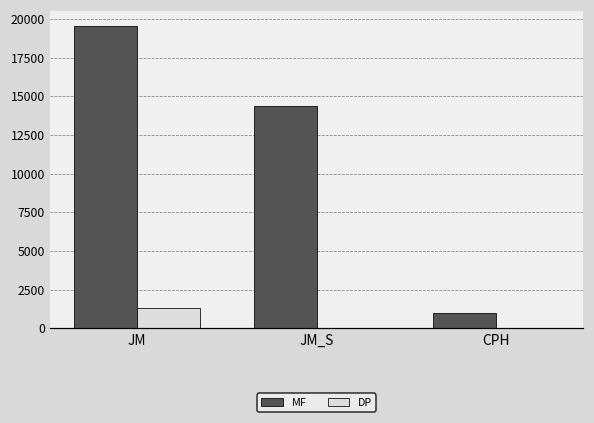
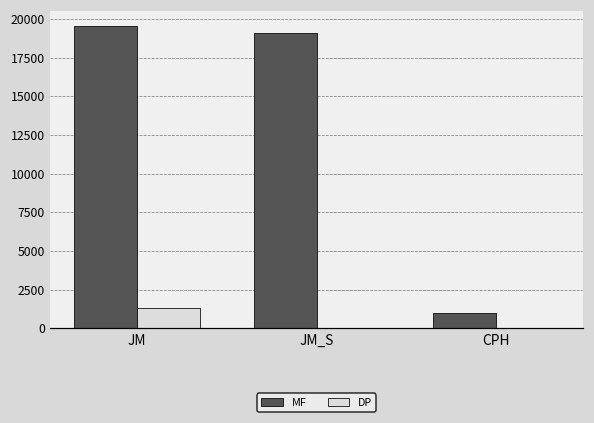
  {
    "MF": {
      "JM": 19500,
-     "JM_S": 14400,
+     "JM_S": 19100,
      "CPH": 1000
    },
    "DP": {
      "JM": 1300
    }
  }
